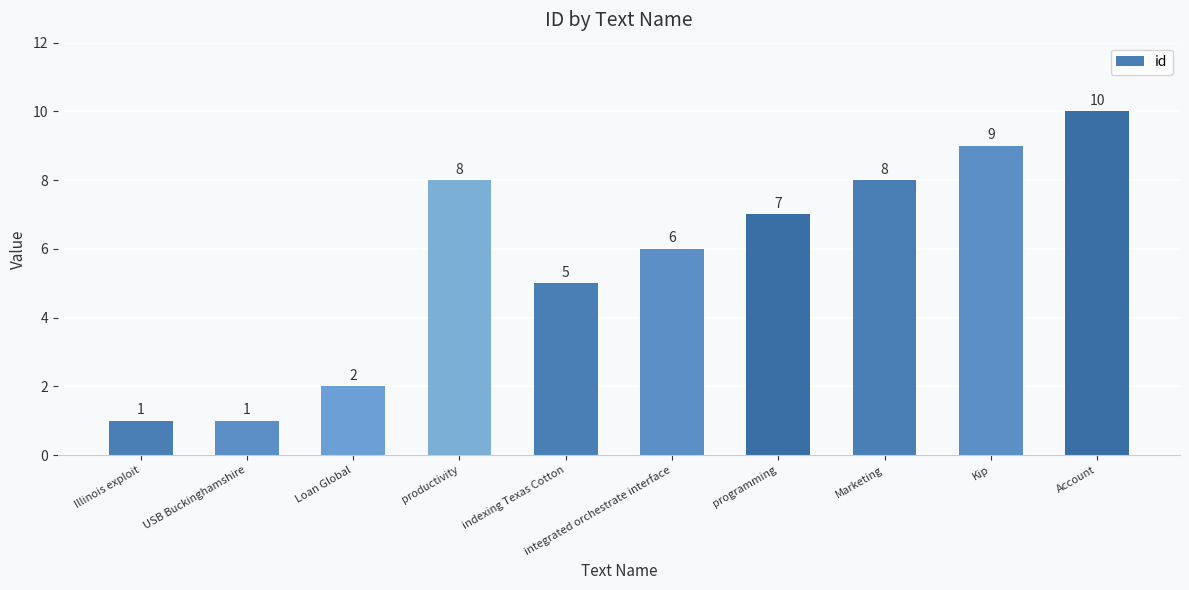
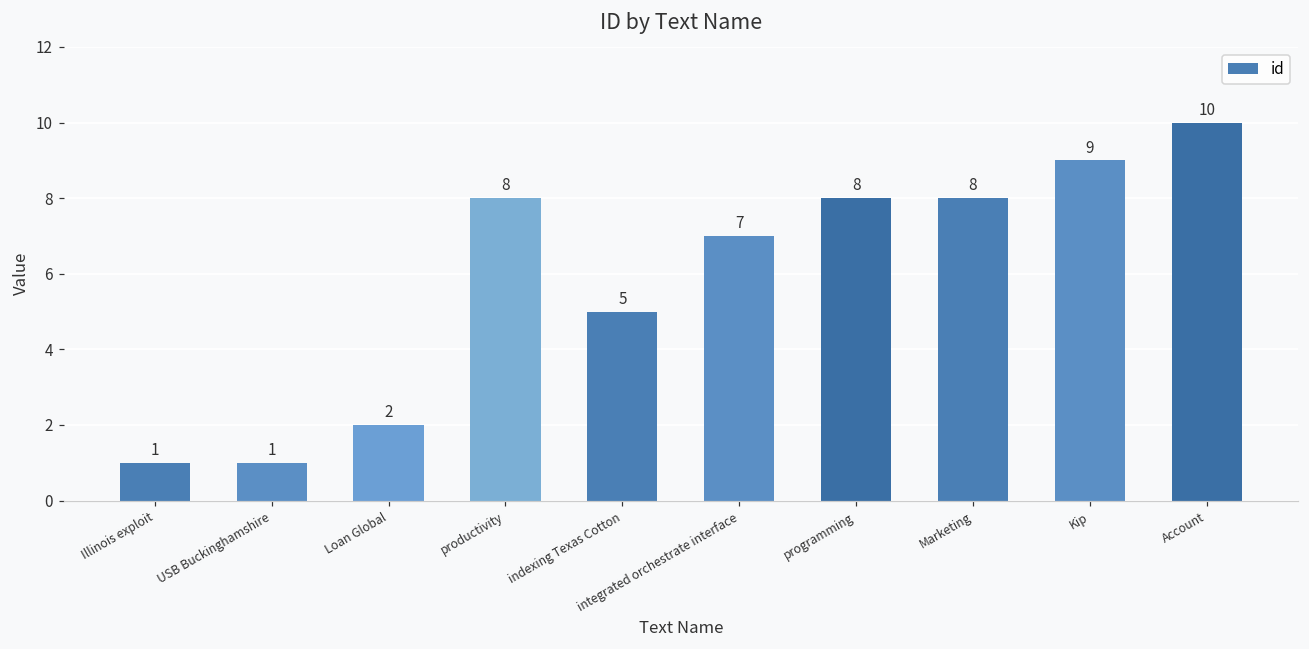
  {
    "Illinois exploit": 1,
    "USB Buckinghamshire": 1,
    "Loan Global": 2,
    "productivity": 8,
    "indexing Texas Cotton": 5,
-   "integrated orchestrate interface": 6,
-   "programming": 7,
+   "integrated orchestrate interface": 7,
+   "programming": 8,
    "Marketing": 8,
    "Kip": 9,
    "Account": 10
  }
